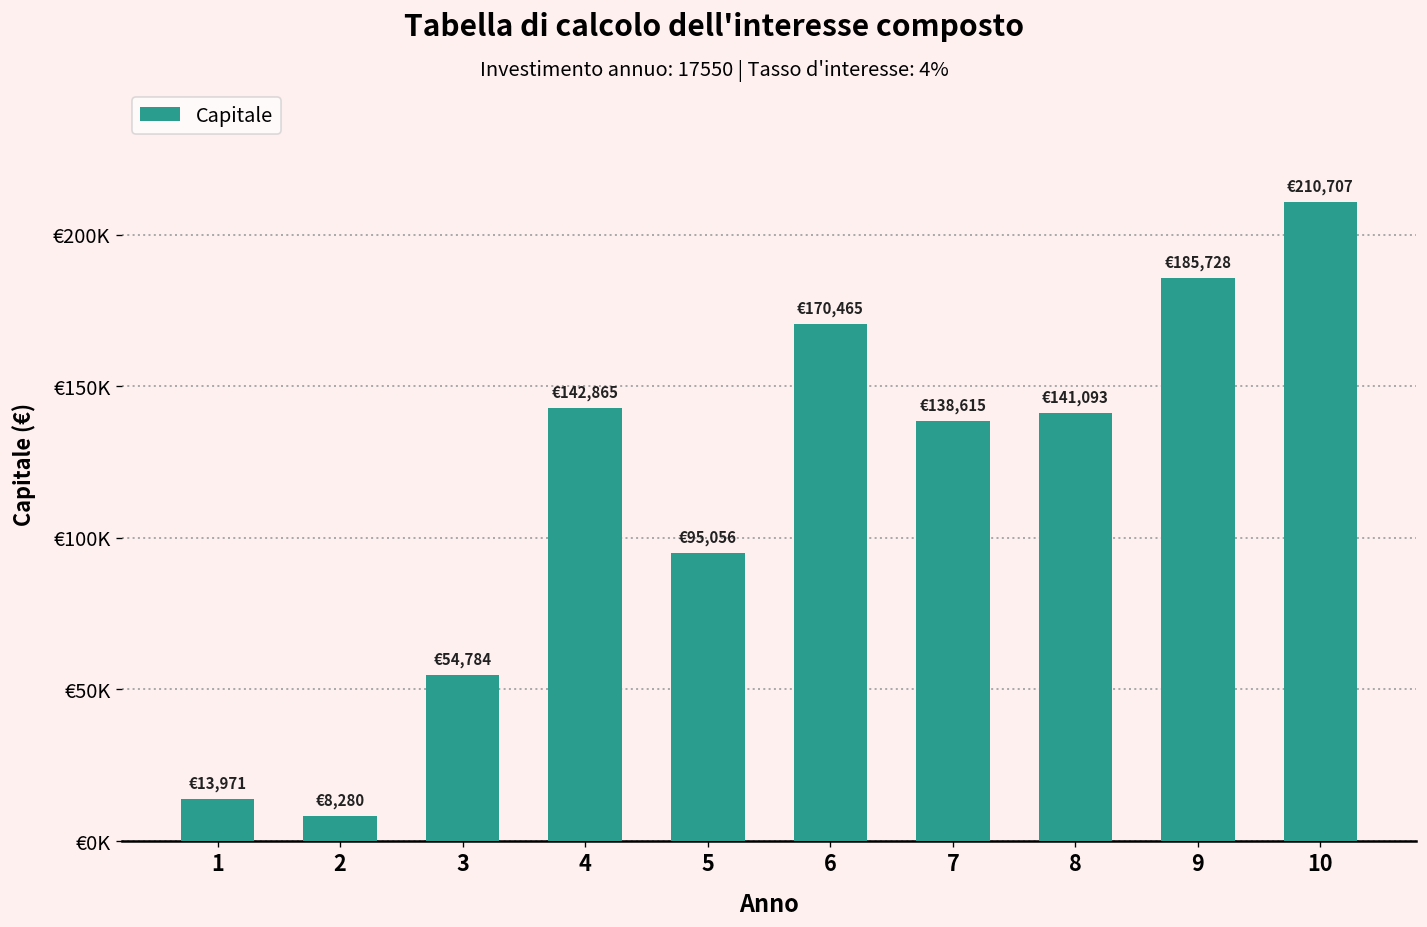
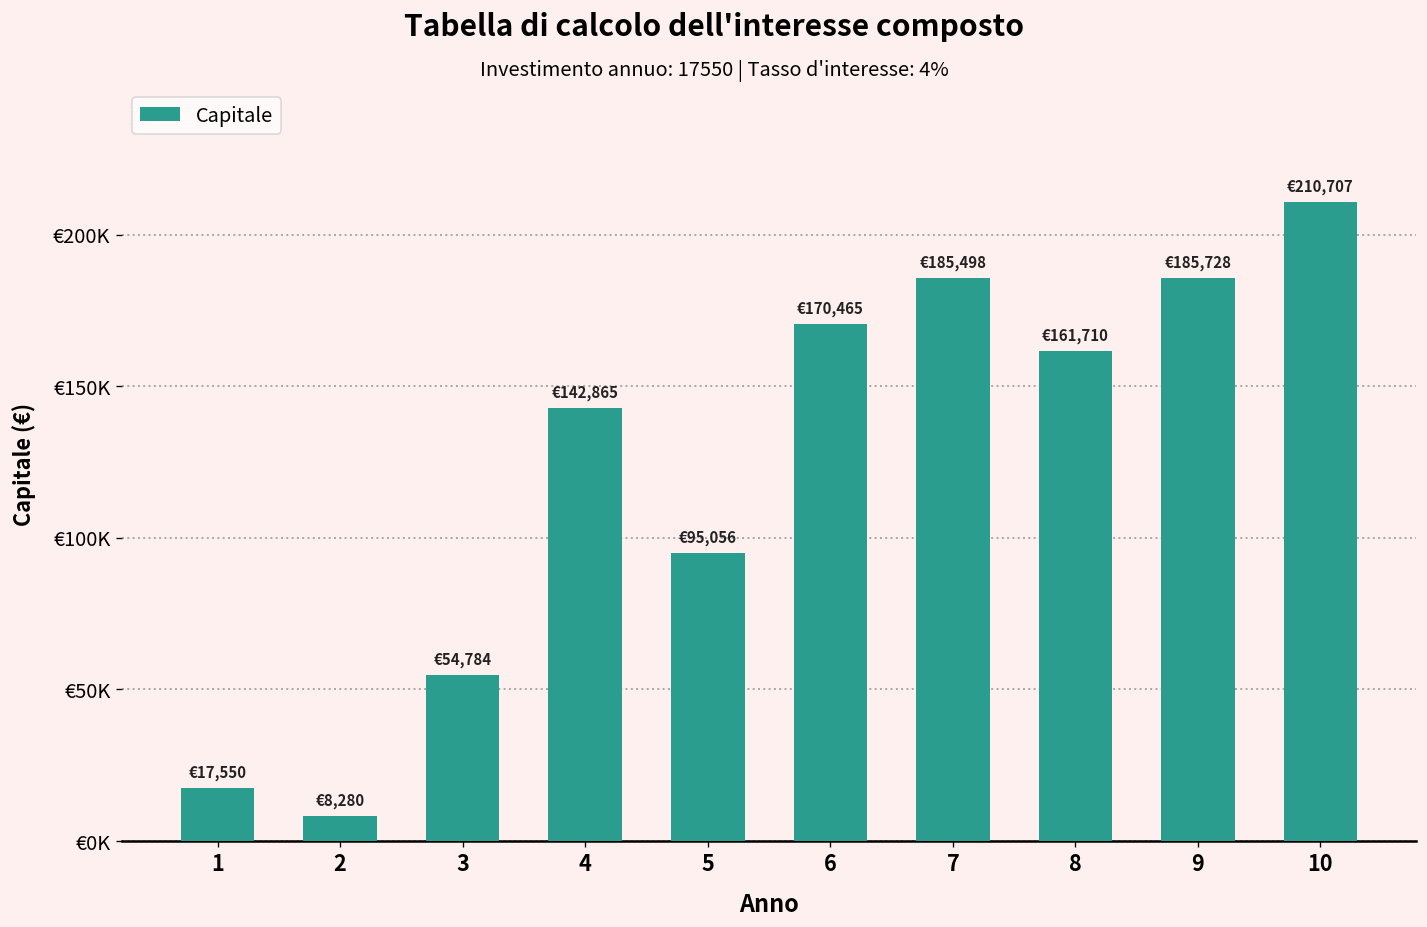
  {
-   "1": "€13,971",
+   "1": "€17,550",
    "2": "€8,280",
    "3": "€54,784",
    "4": "€142,865",
    "5": "€95,056",
    "6": "€170,465",
-   "7": "€138,615",
-   "8": "€141,093",
+   "7": "€185,498",
+   "8": "€161,710",
    "9": "€185,728",
    "10": "€210,707"
  }
